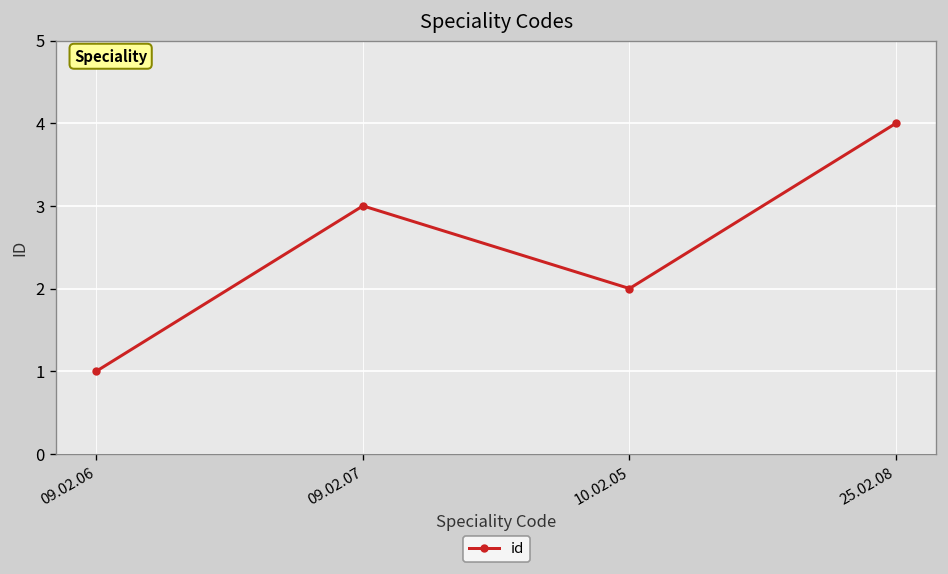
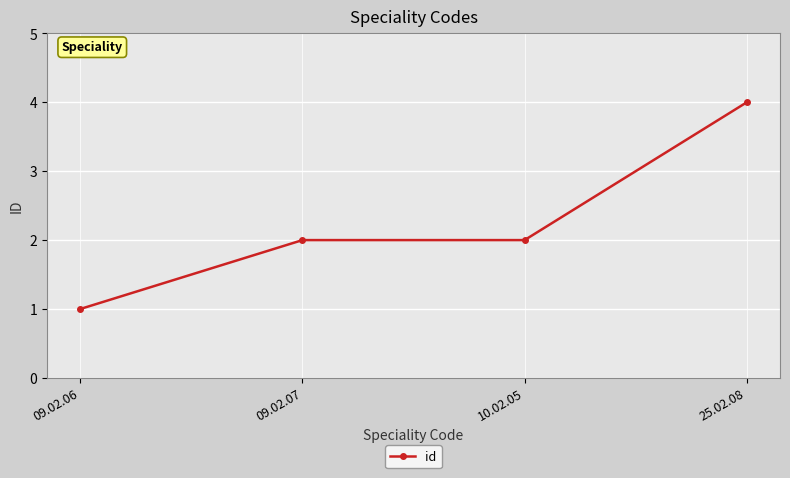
  {
    "09.02.06": 1,
-   "09.02.07": 3,
+   "09.02.07": 2,
    "10.02.05": 2,
    "25.02.08": 4
  }
